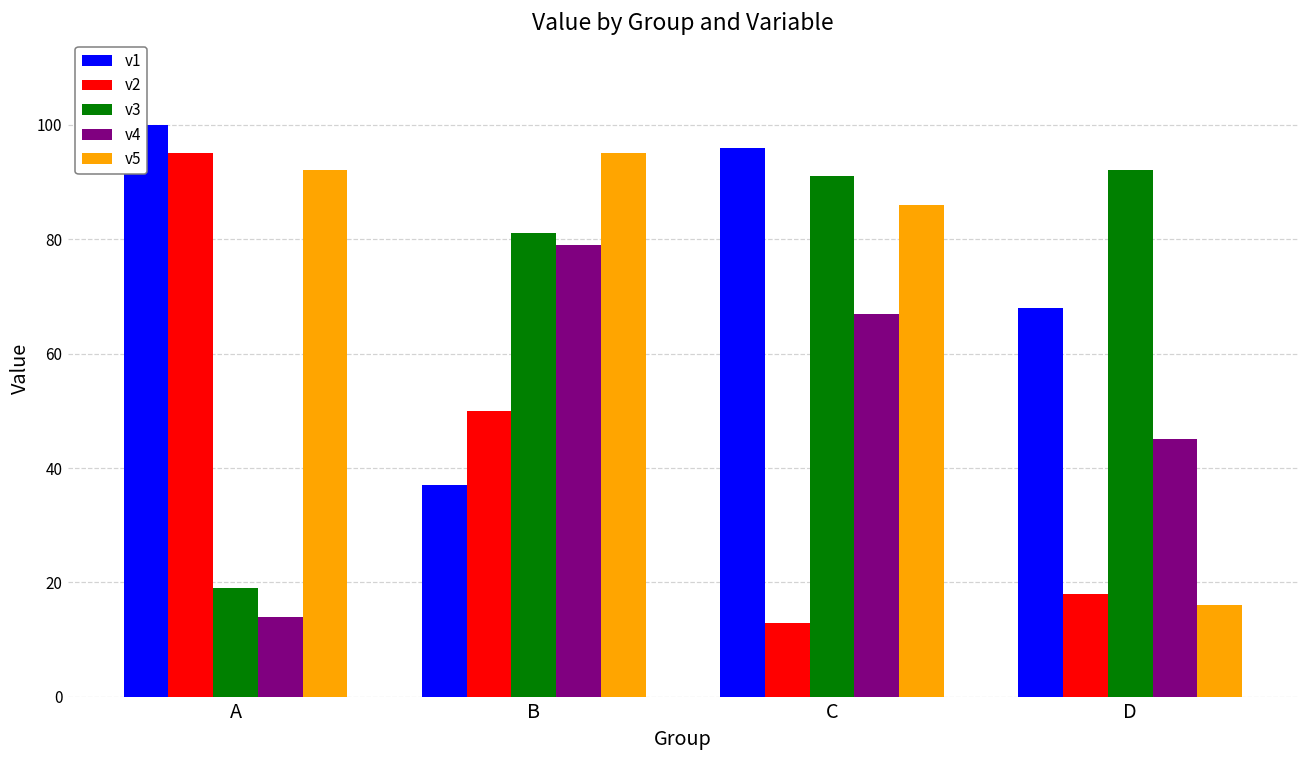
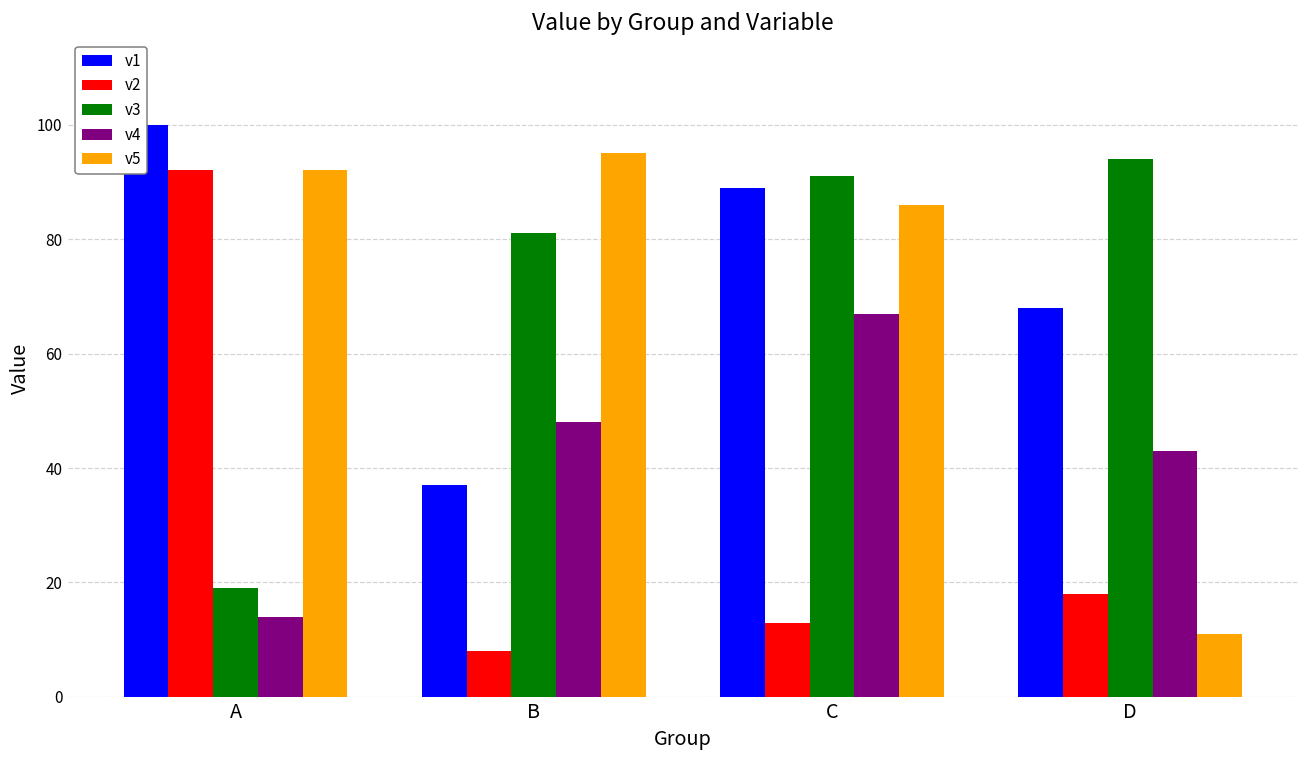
  {
    "v1": {
      "B": 37,
-     "C": 96,
+     "C": 89,
      "D": 68
    },
    "v2": {
-     "A": 95,
-     "B": 50,
+     "A": 92,
+     "B": 8,
      "C": 13,
      "D": 18
    },
    "v3": {
      "A": 19,
      "B": 81,
      "C": 91,
-     "D": 92
+     "D": 94
    },
    "v4": {
      "A": 14,
-     "B": 79,
+     "B": 48,
      "C": 67,
-     "D": 45
+     "D": 43
    },
    "v5": {
      "A": 92,
      "B": 95,
      "C": 86,
-     "D": 16
+     "D": 11
    }
  }
